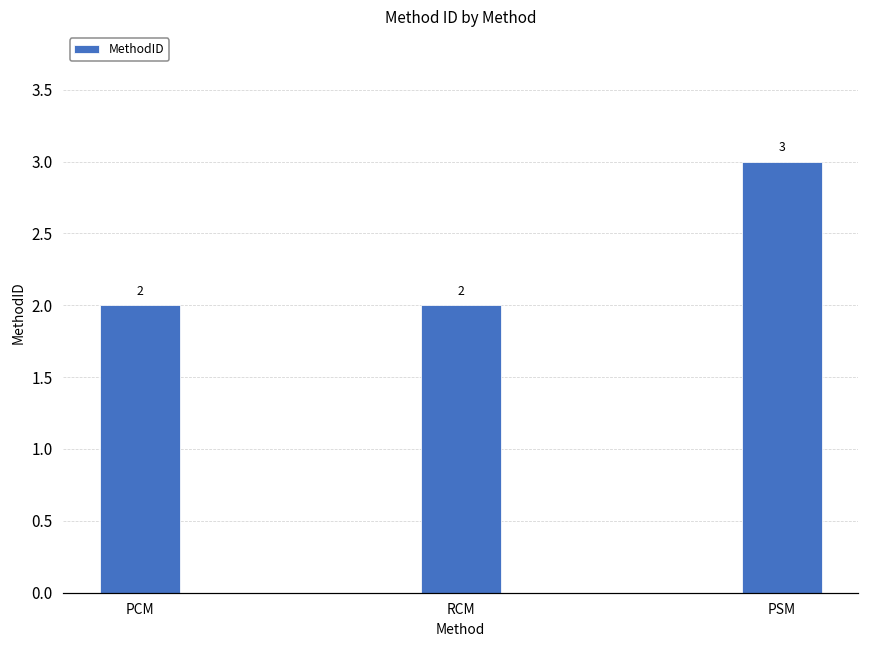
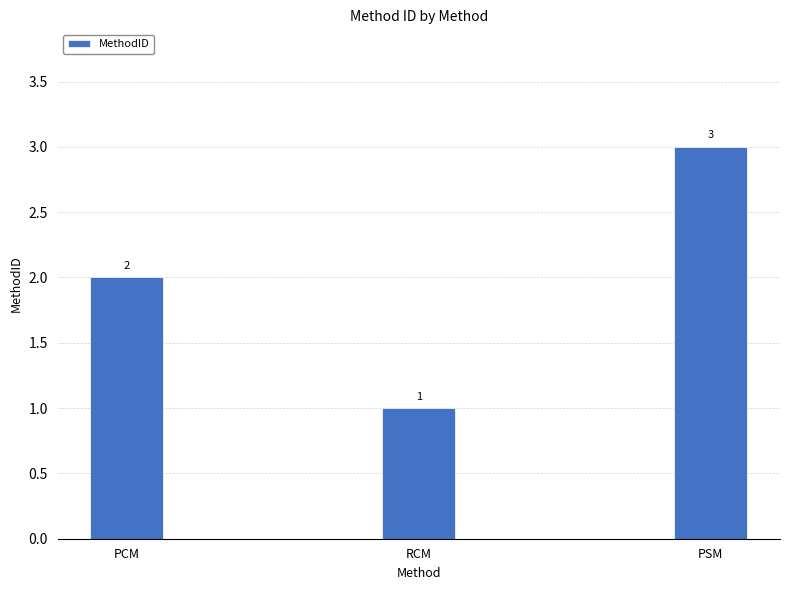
  {
    "PCM": 2,
-   "RCM": 2,
+   "RCM": 1,
    "PSM": 3
  }
